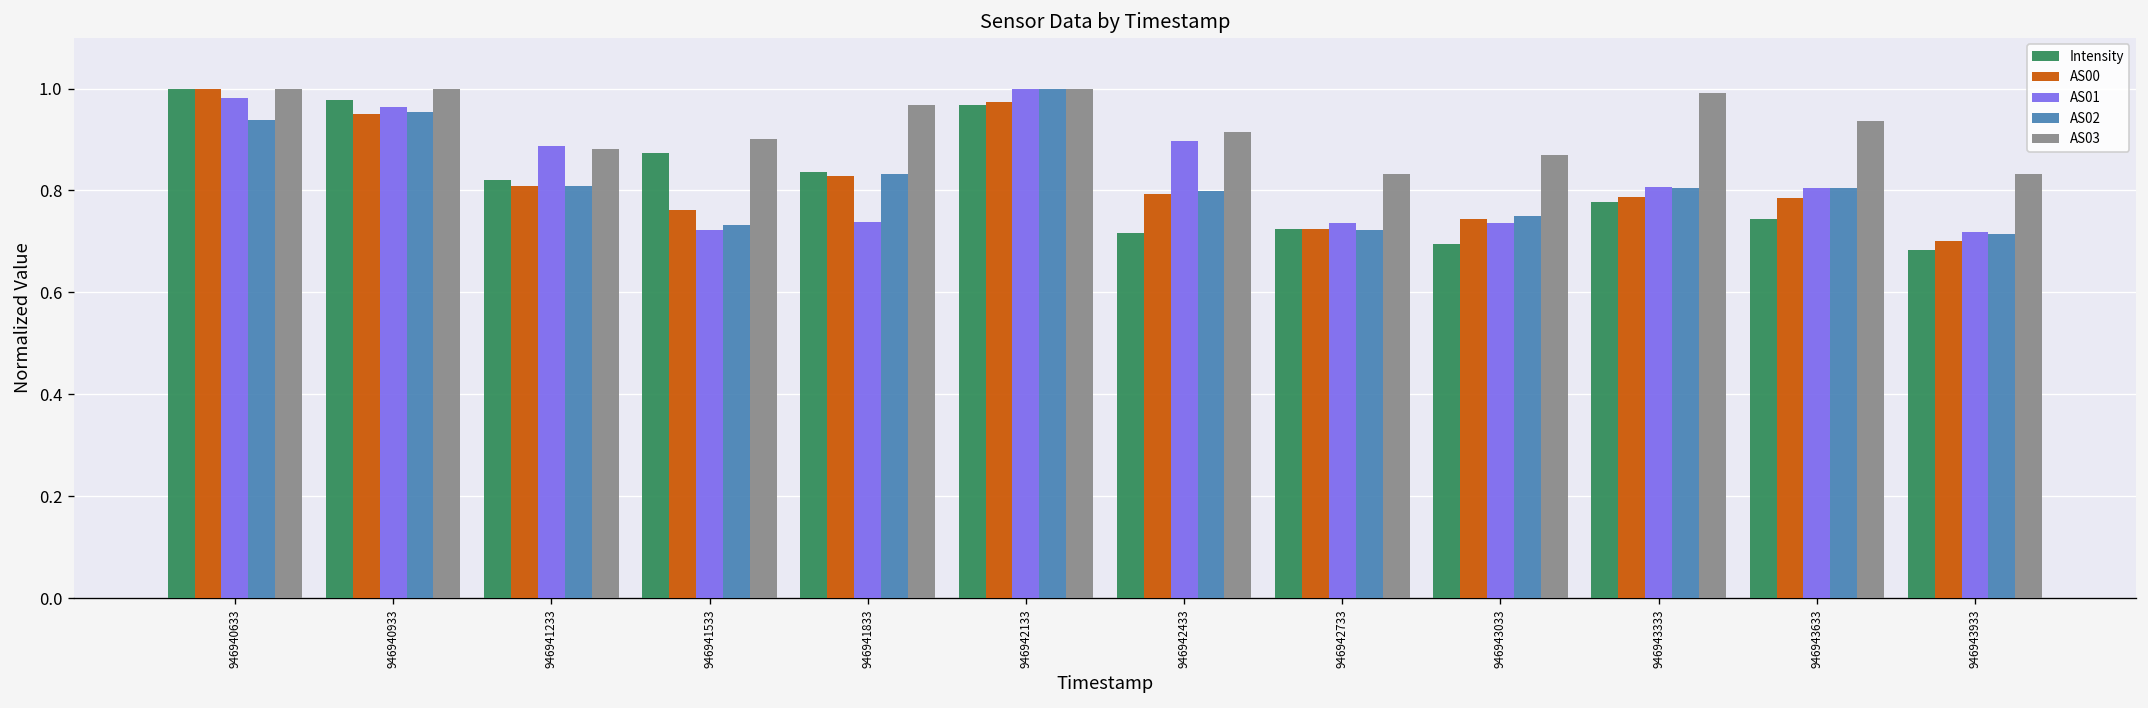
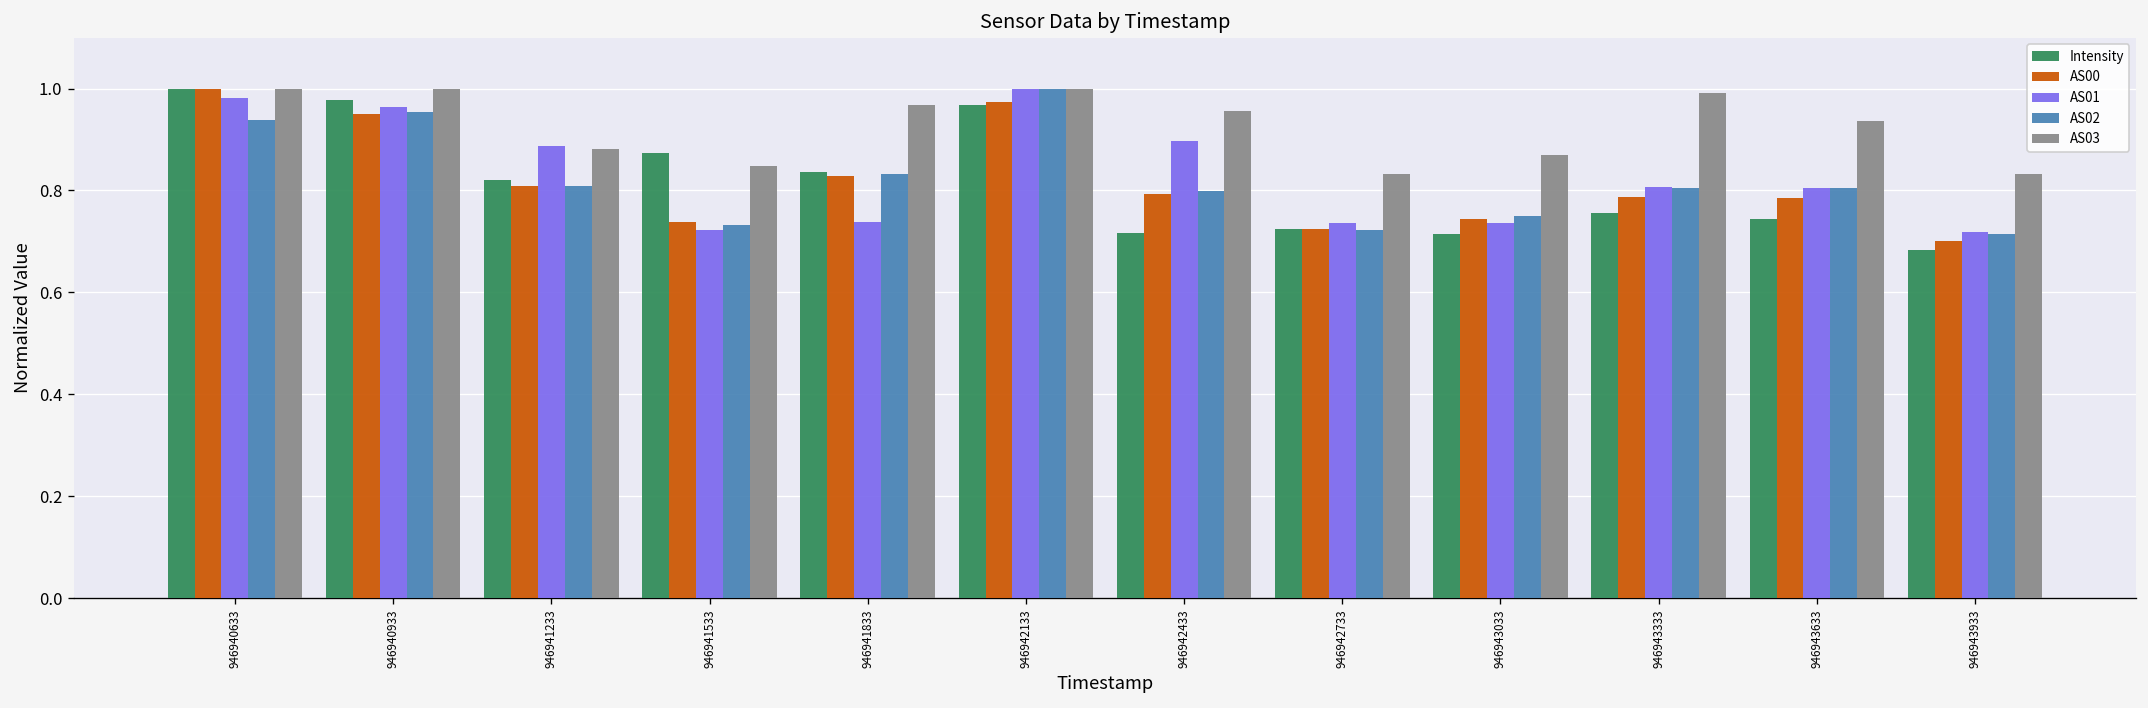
  {
    "Intensity": {
      "946940633": 1.00,
      "946940933": 0.98,
      "946941233": 0.82,
      "946941533": 0.87,
      "946941833": 0.84,
      "946942133": 0.97,
      "946942433": 0.72,
      "946942733": 0.72,
-     "946943033": 0.70,
-     "946943333": 0.78,
+     "946943033": 0.72,
+     "946943333": 0.76,
      "946943633": 0.74,
      "946943933": 0.68
    },
    "AS00": {
      "946940633": 1.00,
      "946940933": 0.95,
      "946941233": 0.81,
-     "946941533": 0.76,
+     "946941533": 0.74,
      "946941833": 0.83,
      "946942133": 0.97,
      "946942433": 0.79,
      "946942733": 0.73,
      "946943033": 0.74,
      "946943333": 0.79,
      "946943633": 0.78,
      "946943933": 0.70
    },
    "AS01": {
      "946940633": 0.98,
      "946940933": 0.96,
      "946941233": 0.89,
      "946941533": 0.72,
      "946941833": 0.74,
      "946942133": 1.00,
      "946942433": 0.90,
      "946942733": 0.74,
      "946943033": 0.74,
      "946943333": 0.81,
      "946943633": 0.80,
      "946943933": 0.72
    },
    "AS02": {
      "946940633": 0.94,
      "946940933": 0.95,
      "946941233": 0.81,
      "946941533": 0.73,
      "946941833": 0.83,
      "946942133": 1.00,
      "946942433": 0.80,
      "946942733": 0.72,
      "946943033": 0.75,
      "946943333": 0.81,
      "946943633": 0.81,
      "946943933": 0.72
    },
    "AS03": {
      "946940633": 1.00,
      "946940933": 1.00,
      "946941233": 0.88,
-     "946941533": 0.90,
+     "946941533": 0.85,
      "946941833": 0.97,
      "946942133": 1.00,
-     "946942433": 0.91,
+     "946942433": 0.96,
      "946942733": 0.83,
      "946943033": 0.87,
      "946943333": 0.99,
      "946943633": 0.94,
      "946943933": 0.83
    }
  }
